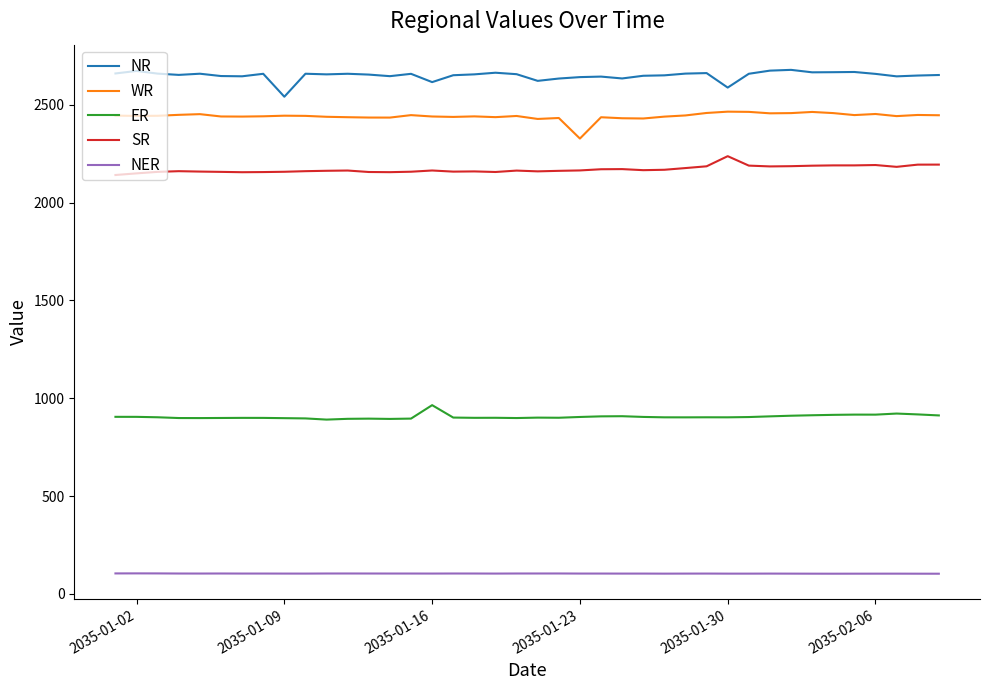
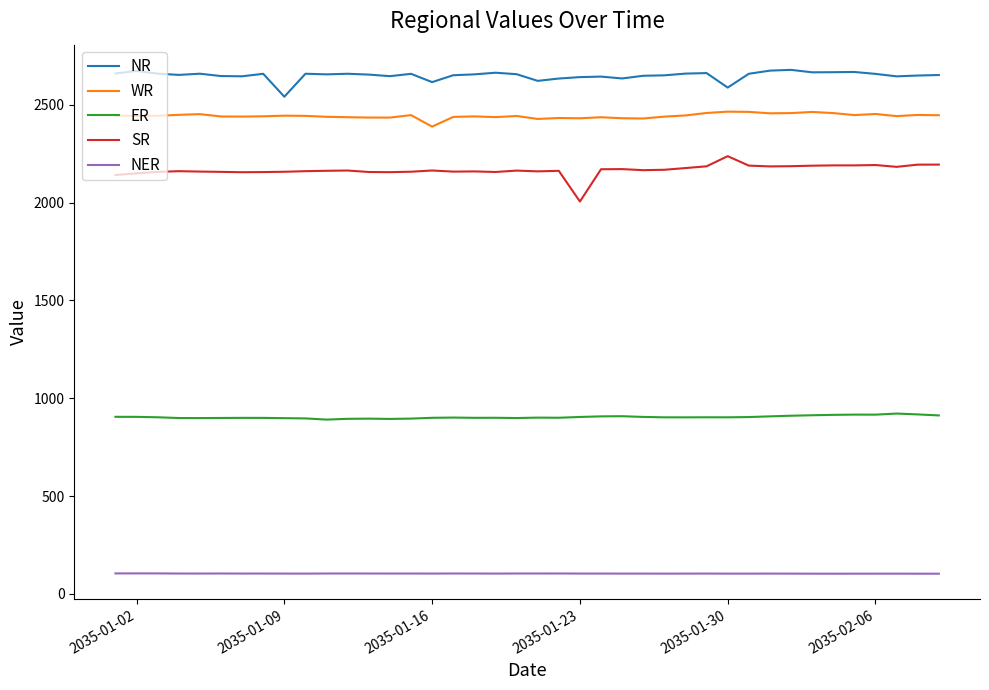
  {
    "NR": {
      "2035-01-09": 2540,
      "2035-01-16": 2620,
      "2035-01-23": 2640,
      "2035-01-30": 2590,
      "2035-02-06": 2660
    },
    "WR": {
      "2035-01-09": 2440,
-     "2035-01-16": 2440,
-     "2035-01-23": 2330,
+     "2035-01-16": 2390,
+     "2035-01-23": 2430,
      "2035-01-30": 2460,
      "2035-02-06": 2450
    },
    "ER": {
      "2035-01-02": 900,
      "2035-01-09": 900,
-     "2035-01-16": 960,
+     "2035-01-16": 900,
      "2035-01-23": 900,
      "2035-01-30": 900,
      "2035-02-06": 920
    },
    "SR": {
      "2035-01-09": 2160,
      "2035-01-16": 2160,
-     "2035-01-23": 2160,
+     "2035-01-23": 2010,
      "2035-01-30": 2240,
      "2035-02-06": 2190
    },
    "NER": {
      "2035-01-02": 100,
      "2035-01-09": 100,
      "2035-01-16": 100,
      "2035-01-23": 100,
      "2035-01-30": 100,
      "2035-02-06": 100
    }
  }
